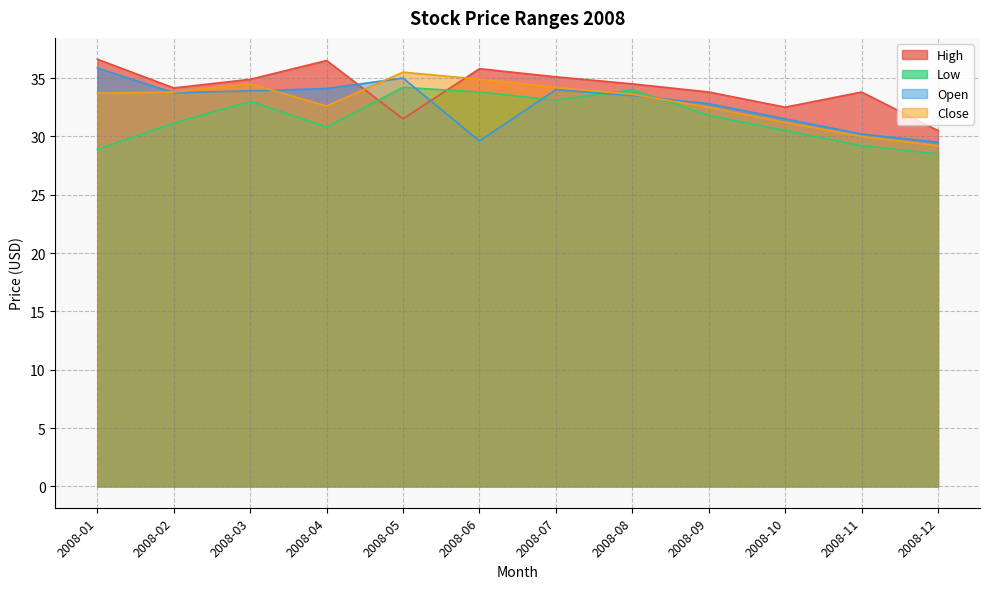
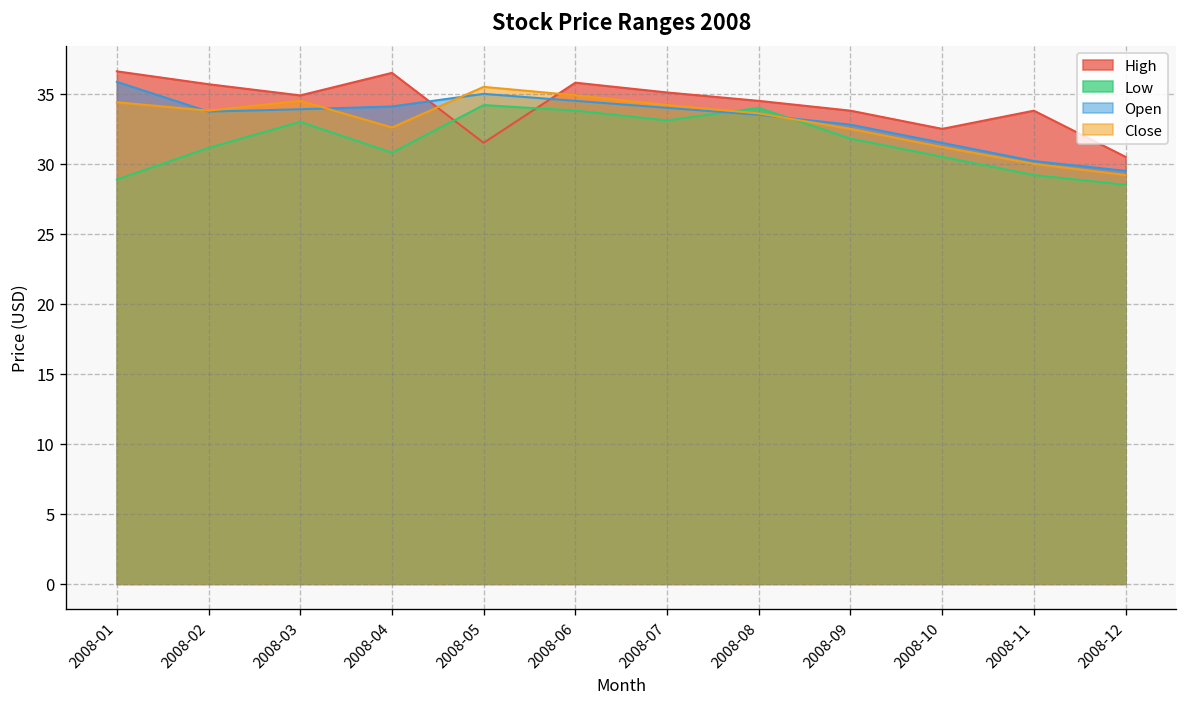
  {
    "High": {
      "2008-01": 36.6,
-     "2008-02": 34.2,
+     "2008-02": 35.7,
      "2008-03": 34.9,
      "2008-04": 36.5,
      "2008-05": 31.5,
      "2008-06": 35.8,
      "2008-07": 35.1,
      "2008-08": 34.5,
      "2008-09": 33.8,
      "2008-10": 32.5,
      "2008-11": 33.8,
      "2008-12": 30.5
    },
    "Low": {
      "2008-01": 28.9,
      "2008-02": 31.1,
      "2008-03": 33.0,
      "2008-04": 30.8,
      "2008-05": 34.2,
      "2008-06": 33.8,
      "2008-07": 33.1,
      "2008-08": 34.0,
      "2008-09": 31.8,
      "2008-10": 30.5,
      "2008-11": 29.2,
      "2008-12": 28.5
    },
    "Open": {
      "2008-01": 35.9,
      "2008-03": 33.9,
      "2008-04": 34.1,
      "2008-05": 35.0,
-     "2008-06": 29.6,
+     "2008-06": 34.5,
      "2008-09": 32.8,
      "2008-10": 31.5,
      "2008-12": 29.5
    },
    "Close": {
-     "2008-01": 33.7,
+     "2008-01": 34.4,
      "2008-03": 34.5,
      "2008-04": 32.6,
      "2008-05": 35.5,
      "2008-06": 34.9,
      "2008-09": 32.5,
      "2008-10": 31.2,
      "2008-12": 29.2
    }
  }
